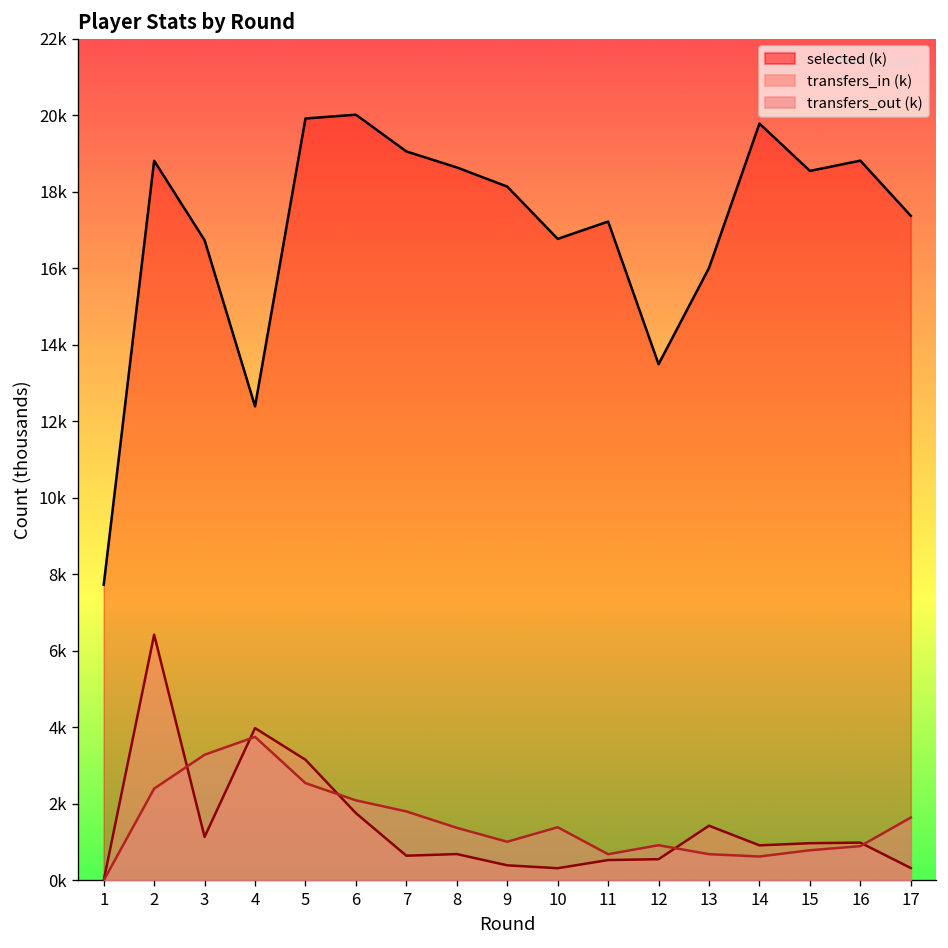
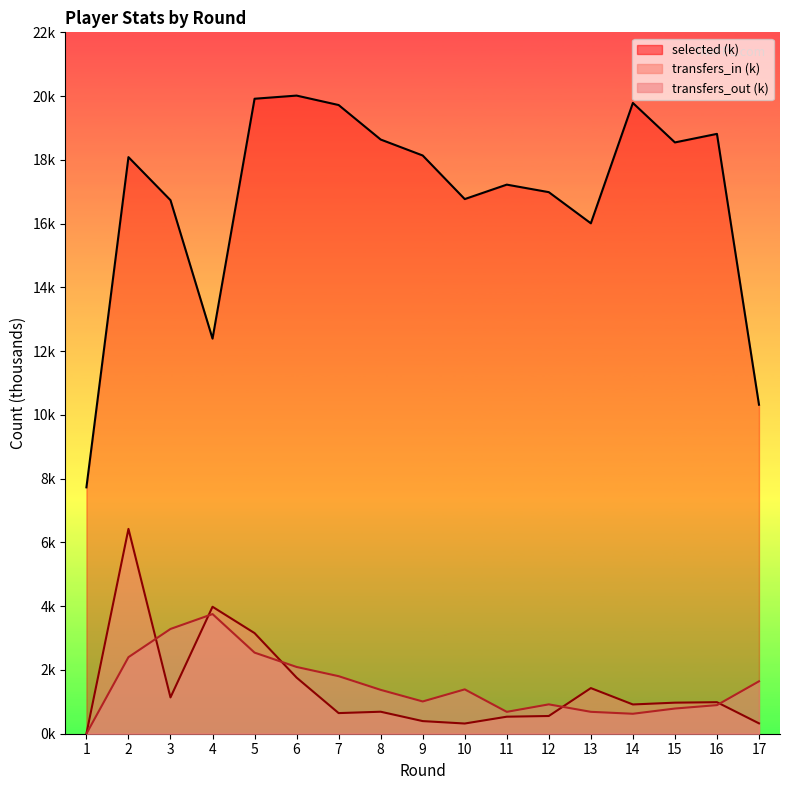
  {
    "selected (k)": {
      "1": 7700,
-     "2": 18800,
+     "2": 18100,
      "3": 16700,
      "4": 12400,
      "5": 19900,
      "6": 20000,
-     "7": 19100,
+     "7": 19700,
      "8": 18600,
      "9": 18100,
      "10": 16800,
      "11": 17200,
-     "12": 13500,
+     "12": 17000,
      "13": 16000,
      "14": 19800,
      "15": 18500,
      "16": 18800,
-     "17": 17400
+     "17": 10300
    }
  }
